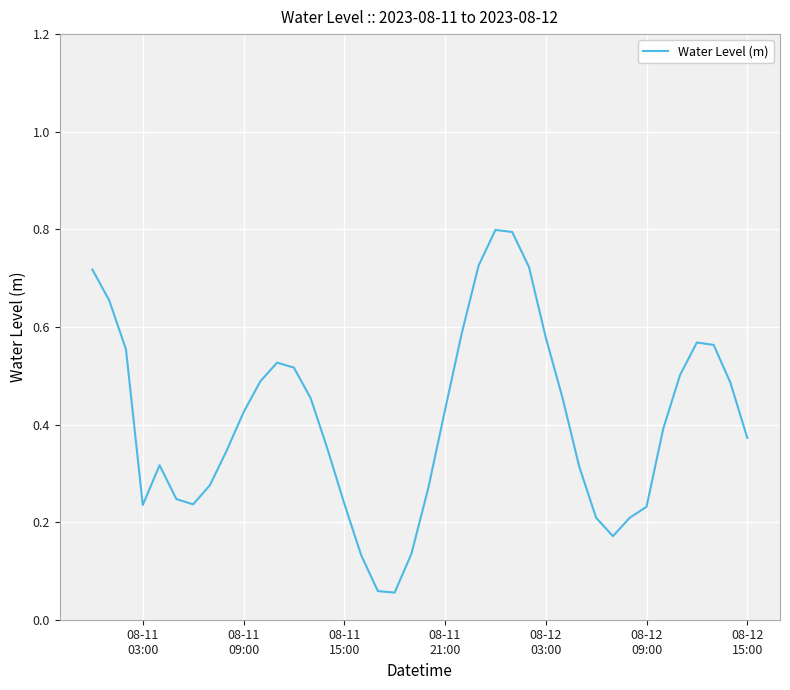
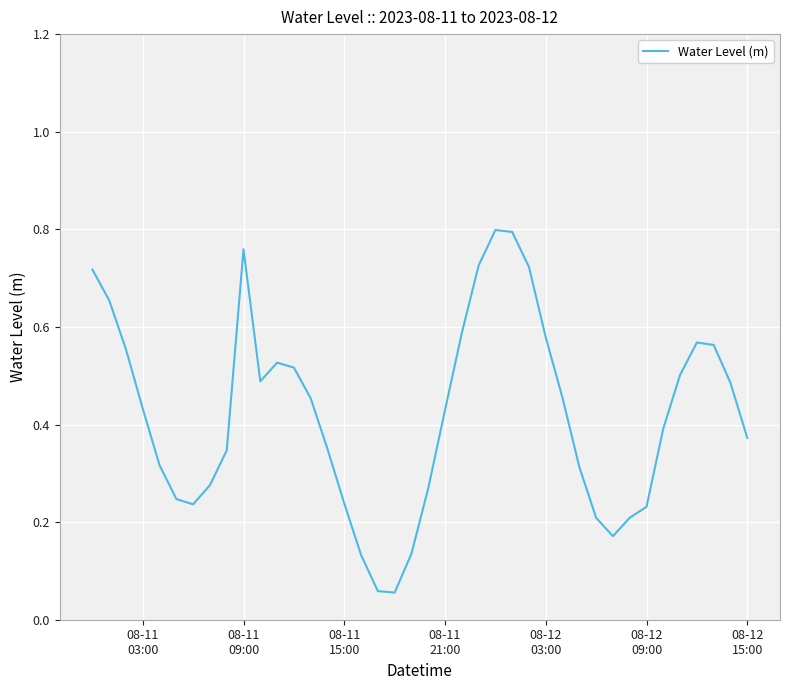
  {
-   "08-11 03:00": 0.24,
-   "08-11 09:00": 0.42,
+   "08-11 03:00": 0.43,
+   "08-11 09:00": 0.76,
    "08-11 15:00": 0.24,
    "08-11 21:00": 0.43,
    "08-12 03:00": 0.58,
    "08-12 09:00": 0.23,
    "08-12 15:00": 0.37
  }
